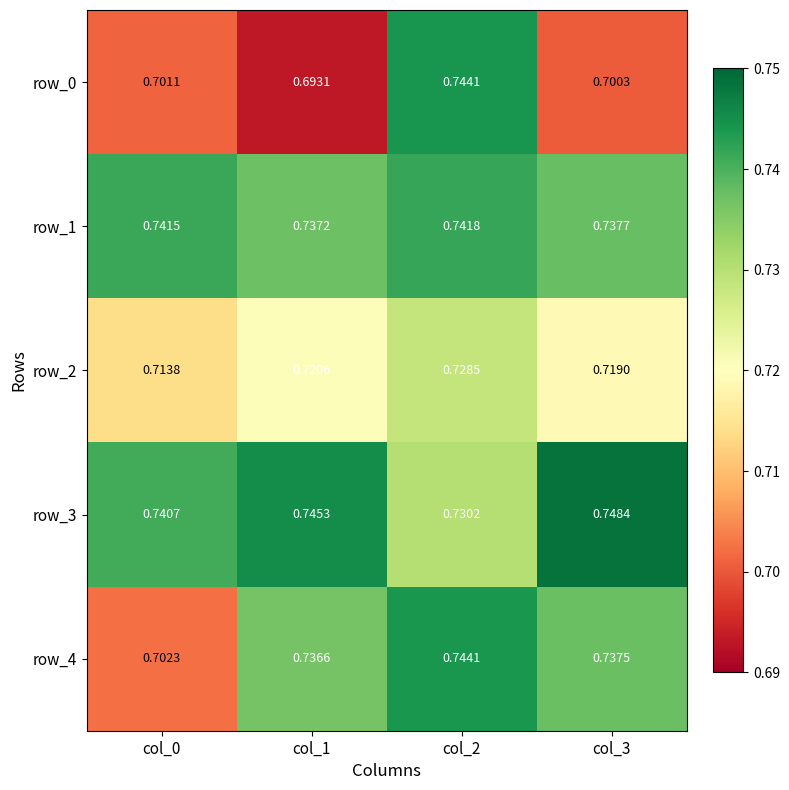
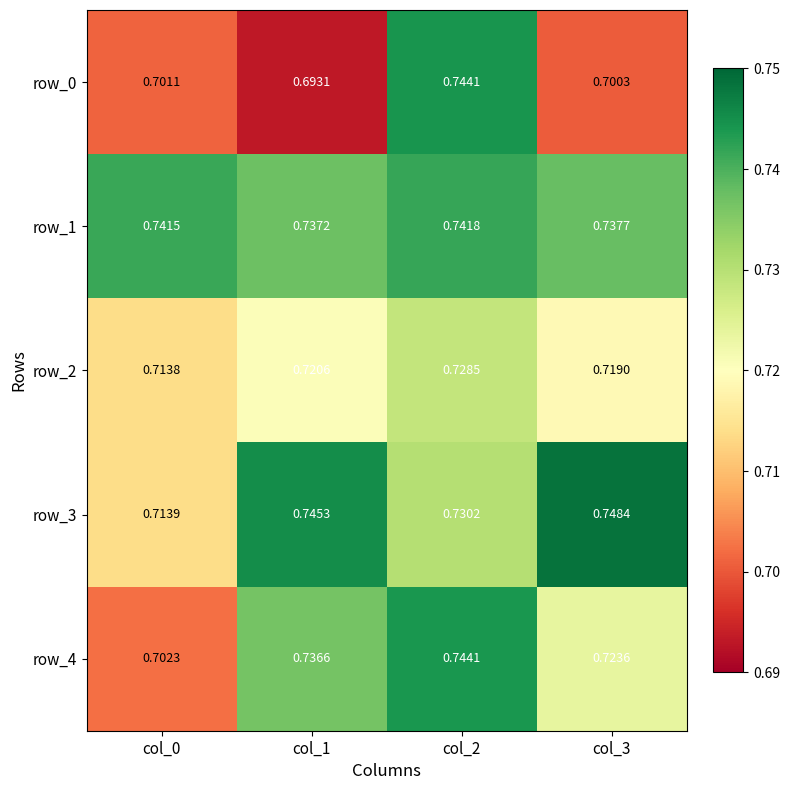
  {
    "row_0": {
      "col_0": 0.7011,
      "col_1": 0.6931,
      "col_2": 0.7441,
      "col_3": 0.7003
    },
    "row_1": {
      "col_0": 0.7415,
      "col_1": 0.7372,
      "col_2": 0.7418,
      "col_3": 0.7377
    },
    "row_2": {
      "col_0": 0.7138,
      "col_1": 0.7206,
      "col_2": 0.7285,
      "col_3": 0.7190
    },
    "row_3": {
-     "col_0": 0.7407,
+     "col_0": 0.7139,
      "col_1": 0.7453,
      "col_2": 0.7302,
      "col_3": 0.7484
    },
    "row_4": {
      "col_0": 0.7023,
      "col_1": 0.7366,
      "col_2": 0.7441,
-     "col_3": 0.7375
+     "col_3": 0.7236
    }
  }
